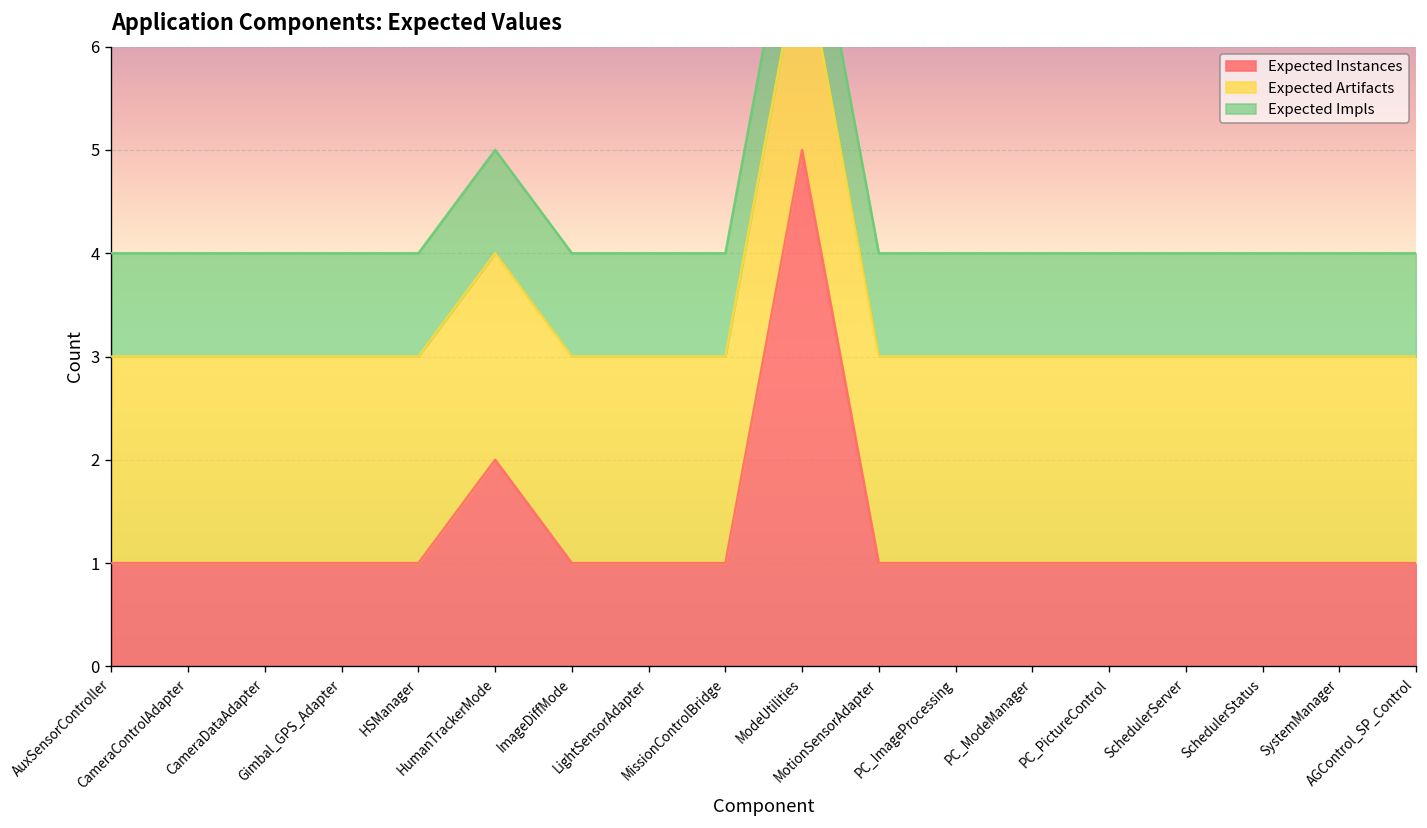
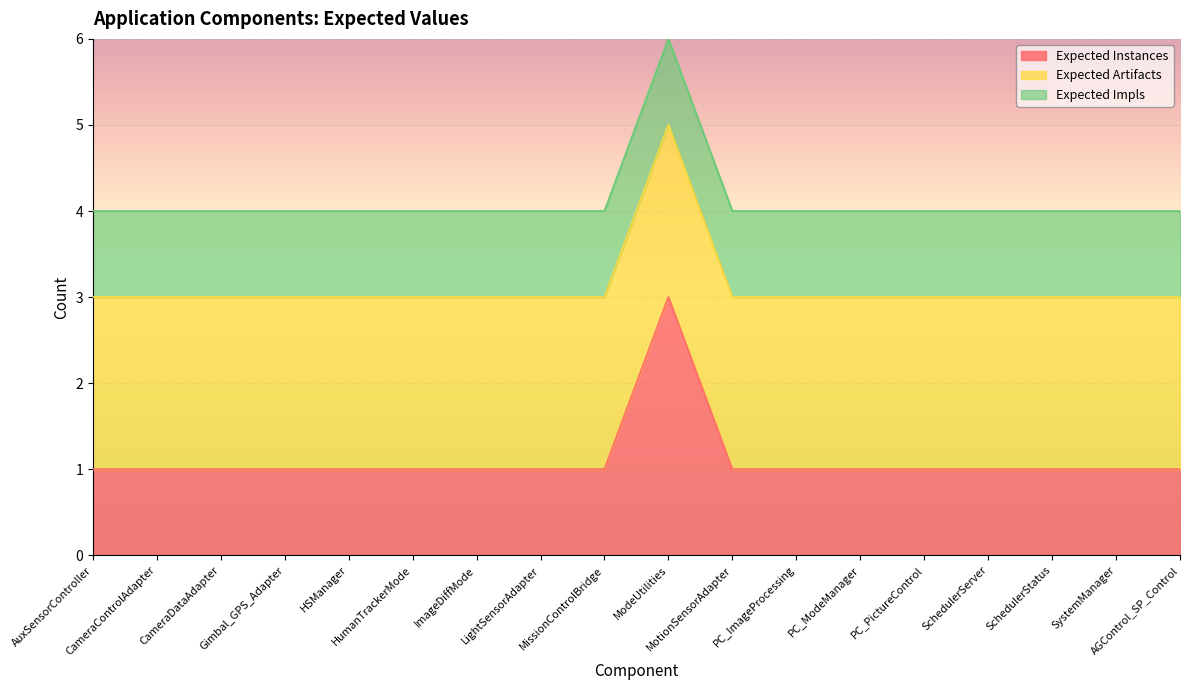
  {
    "Expected Instances": {
      "AuxSensorController": 1,
      "CameraControlAdapter": 1,
      "CameraDataAdapter": 1,
      "Gimbal_GPS_Adapter": 1,
      "HSManager": 1,
-     "HumanTrackerMode": 2,
+     "HumanTrackerMode": 1,
      "ImageDiffMode": 1,
      "LightSensorAdapter": 1,
      "MissionControlBridge": 1,
-     "ModeUtilities": 5,
+     "ModeUtilities": 3,
      "MotionSensorAdapter": 1,
      "PC_ImageProcessing": 1,
      "PC_ModeManager": 1,
      "PC_PictureControl": 1,
      "SchedulerServer": 1,
      "SchedulerStatus": 1,
      "SystemManager": 1,
      "AGControl_SP_Control": 1
    },
    "Expected Artifacts": {
      "AuxSensorController": 2,
      "CameraControlAdapter": 2,
      "CameraDataAdapter": 2,
      "Gimbal_GPS_Adapter": 2,
      "HSManager": 2,
      "HumanTrackerMode": 2,
      "ImageDiffMode": 2,
      "LightSensorAdapter": 2,
      "MissionControlBridge": 2,
      "MotionSensorAdapter": 2,
      "PC_ImageProcessing": 2,
      "PC_ModeManager": 2,
      "PC_PictureControl": 2,
      "SchedulerServer": 2,
      "SchedulerStatus": 2,
      "SystemManager": 2,
      "AGControl_SP_Control": 2
    },
    "Expected Impls": {
      "AuxSensorController": 1,
      "CameraControlAdapter": 1,
      "CameraDataAdapter": 1,
      "Gimbal_GPS_Adapter": 1,
      "HSManager": 1,
      "HumanTrackerMode": 1,
      "ImageDiffMode": 1,
      "LightSensorAdapter": 1,
      "MissionControlBridge": 1,
      "MotionSensorAdapter": 1,
      "PC_ImageProcessing": 1,
      "PC_ModeManager": 1,
      "PC_PictureControl": 1,
      "SchedulerServer": 1,
      "SchedulerStatus": 1,
      "SystemManager": 1,
      "AGControl_SP_Control": 1
    }
  }
